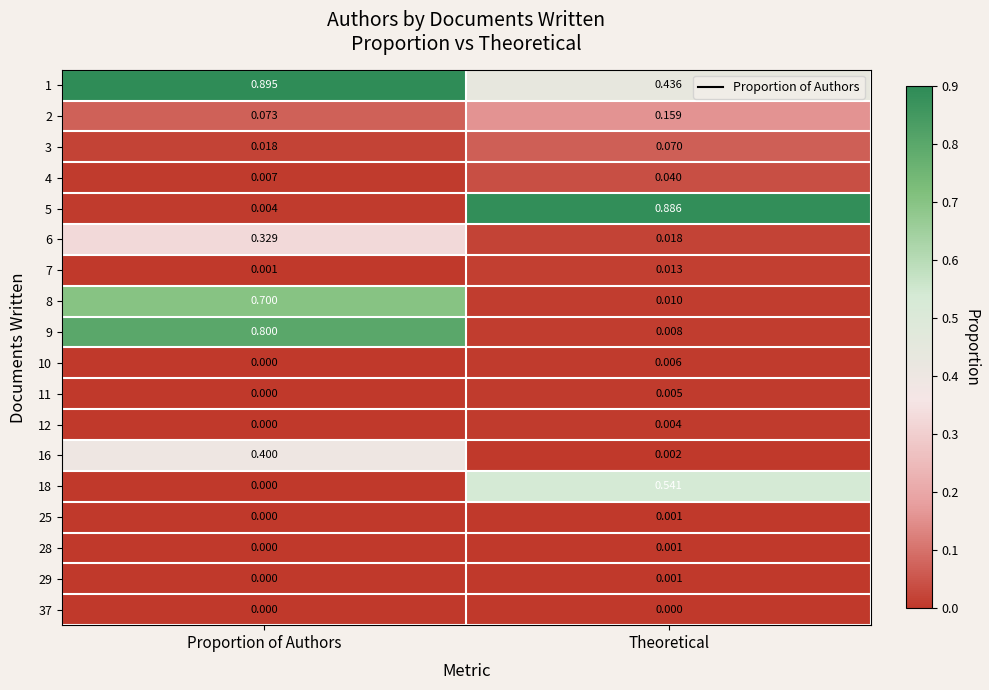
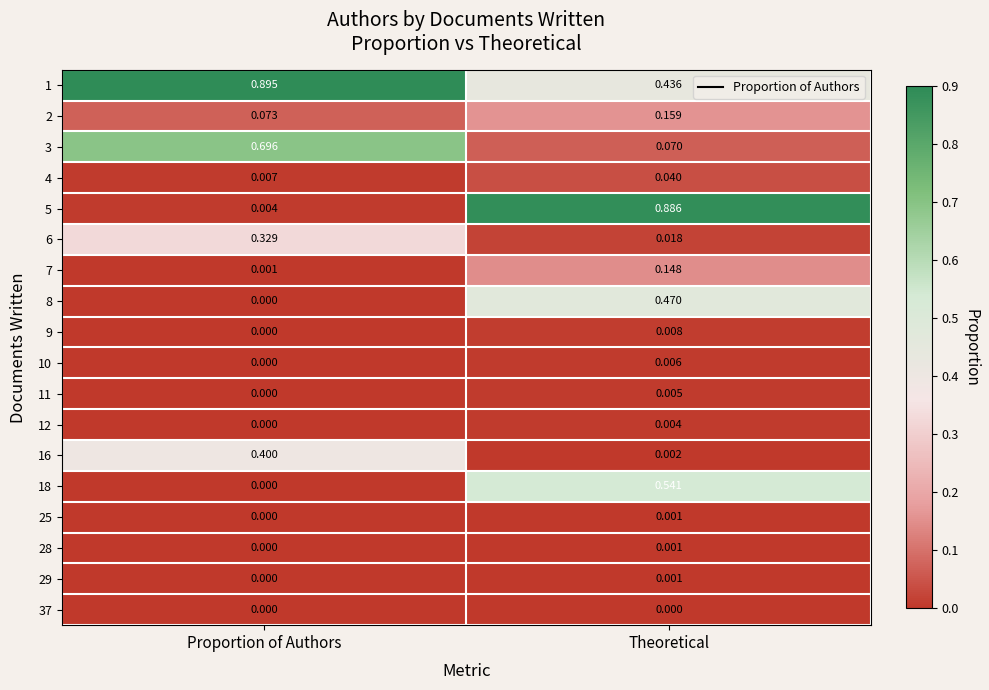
  {
    "1": {
      "Proportion of Authors": 0.895,
      "Theoretical": 0.436
    },
    "2": {
      "Proportion of Authors": 0.073,
      "Theoretical": 0.159
    },
    "3": {
-     "Proportion of Authors": 0.018,
+     "Proportion of Authors": 0.696,
      "Theoretical": 0.070
    },
    "4": {
      "Proportion of Authors": 0.007,
      "Theoretical": 0.040
    },
    "5": {
      "Proportion of Authors": 0.004,
      "Theoretical": 0.886
    },
    "6": {
      "Proportion of Authors": 0.329,
      "Theoretical": 0.018
    },
    "7": {
      "Proportion of Authors": 0.001,
-     "Theoretical": 0.013
+     "Theoretical": 0.148
    },
    "8": {
-     "Proportion of Authors": 0.700,
-     "Theoretical": 0.010
+     "Proportion of Authors": 0.000,
+     "Theoretical": 0.470
    },
    "9": {
-     "Proportion of Authors": 0.800,
+     "Proportion of Authors": 0.000,
      "Theoretical": 0.008
    },
    "10": {
      "Proportion of Authors": 0.000,
      "Theoretical": 0.006
    },
    "11": {
      "Proportion of Authors": 0.000,
      "Theoretical": 0.005
    },
    "12": {
      "Proportion of Authors": 0.000,
      "Theoretical": 0.004
    },
    "16": {
      "Proportion of Authors": 0.400,
      "Theoretical": 0.002
    },
    "18": {
      "Proportion of Authors": 0.000
    },
    "25": {
      "Proportion of Authors": 0.000,
      "Theoretical": 0.001
    },
    "28": {
      "Proportion of Authors": 0.000,
      "Theoretical": 0.001
    },
    "29": {
      "Proportion of Authors": 0.000,
      "Theoretical": 0.001
    },
    "37": {
      "Proportion of Authors": 0.000,
      "Theoretical": 0.000
    }
  }
